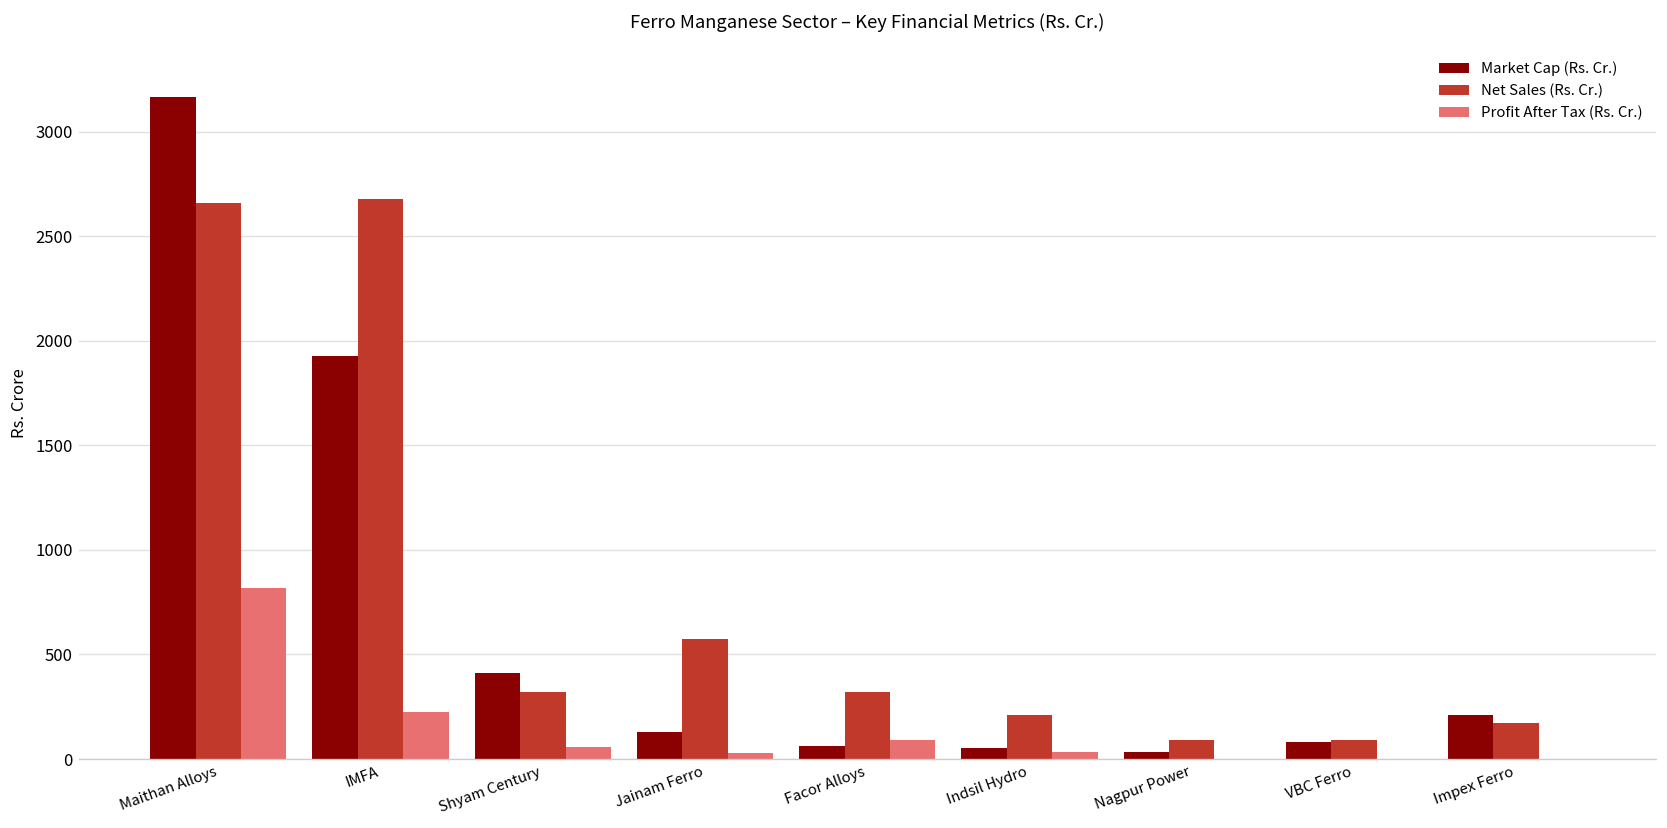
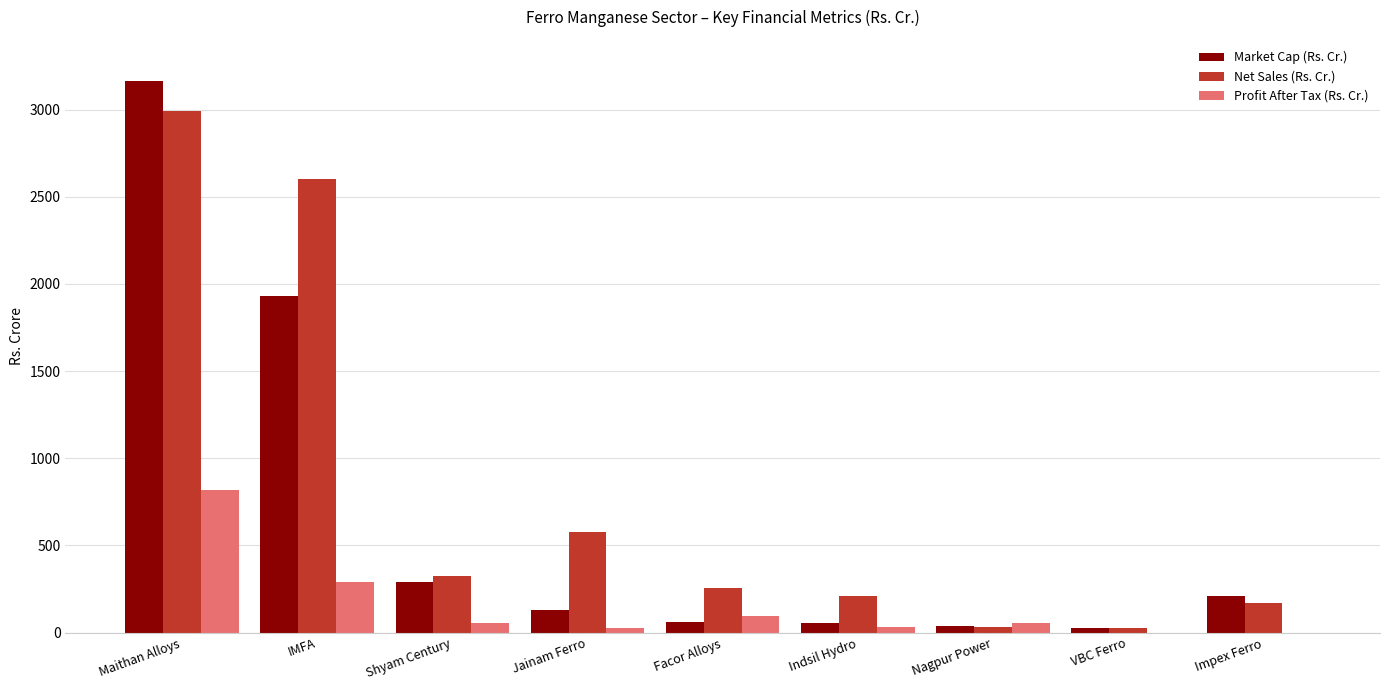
  {
    "Market Cap (Rs. Cr.)": {
      "Maithan Alloys": 3170,
      "IMFA": 1930,
-     "Shyam Century": 410,
+     "Shyam Century": 290,
      "Jainam Ferro": 130,
      "Facor Alloys": 60,
      "Indsil Hydro": 50,
      "Nagpur Power": 40,
-     "VBC Ferro": 80,
+     "VBC Ferro": 30,
      "Impex Ferro": 210
    },
    "Net Sales (Rs. Cr.)": {
-     "Maithan Alloys": 2660,
-     "IMFA": 2680,
+     "Maithan Alloys": 2990,
+     "IMFA": 2600,
      "Shyam Century": 320,
      "Jainam Ferro": 580,
-     "Facor Alloys": 320,
+     "Facor Alloys": 260,
      "Indsil Hydro": 210,
-     "Nagpur Power": 90,
-     "VBC Ferro": 90,
+     "Nagpur Power": 30,
+     "VBC Ferro": 20,
      "Impex Ferro": 170
    },
    "Profit After Tax (Rs. Cr.)": {
      "Maithan Alloys": 820,
-     "IMFA": 230,
+     "IMFA": 290,
      "Shyam Century": 60,
      "Jainam Ferro": 30,
      "Facor Alloys": 90,
      "Indsil Hydro": 30,
-     "Nagpur Power": 0,
+     "Nagpur Power": 50,
      "Impex Ferro": 0
    }
  }
